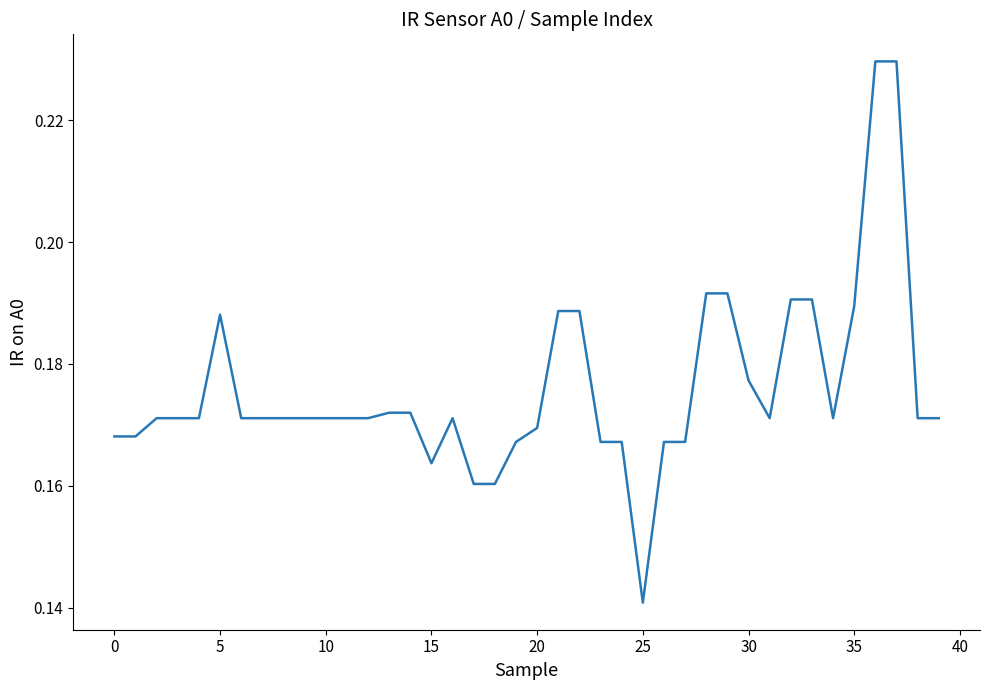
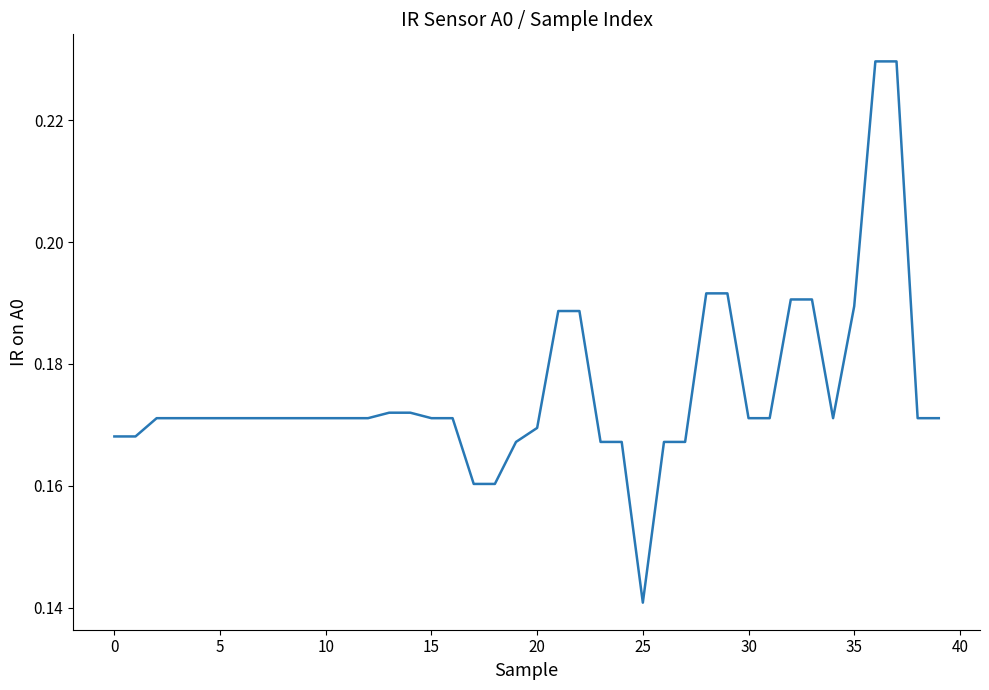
  {
    "0": 0.168,
-   "5": 0.188,
+   "5": 0.171,
    "10": 0.171,
-   "15": 0.164,
+   "15": 0.171,
    "20": 0.170,
    "25": 0.141,
-   "30": 0.177,
+   "30": 0.171,
    "35": 0.190
  }
